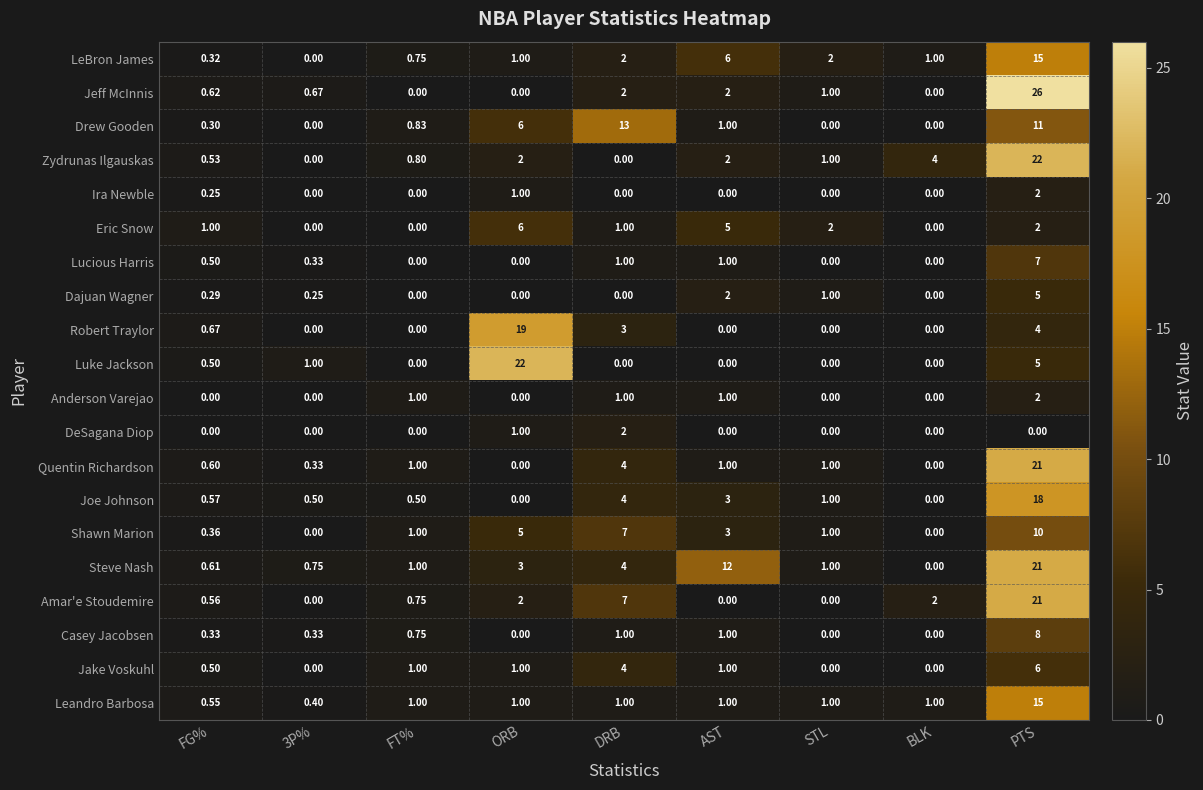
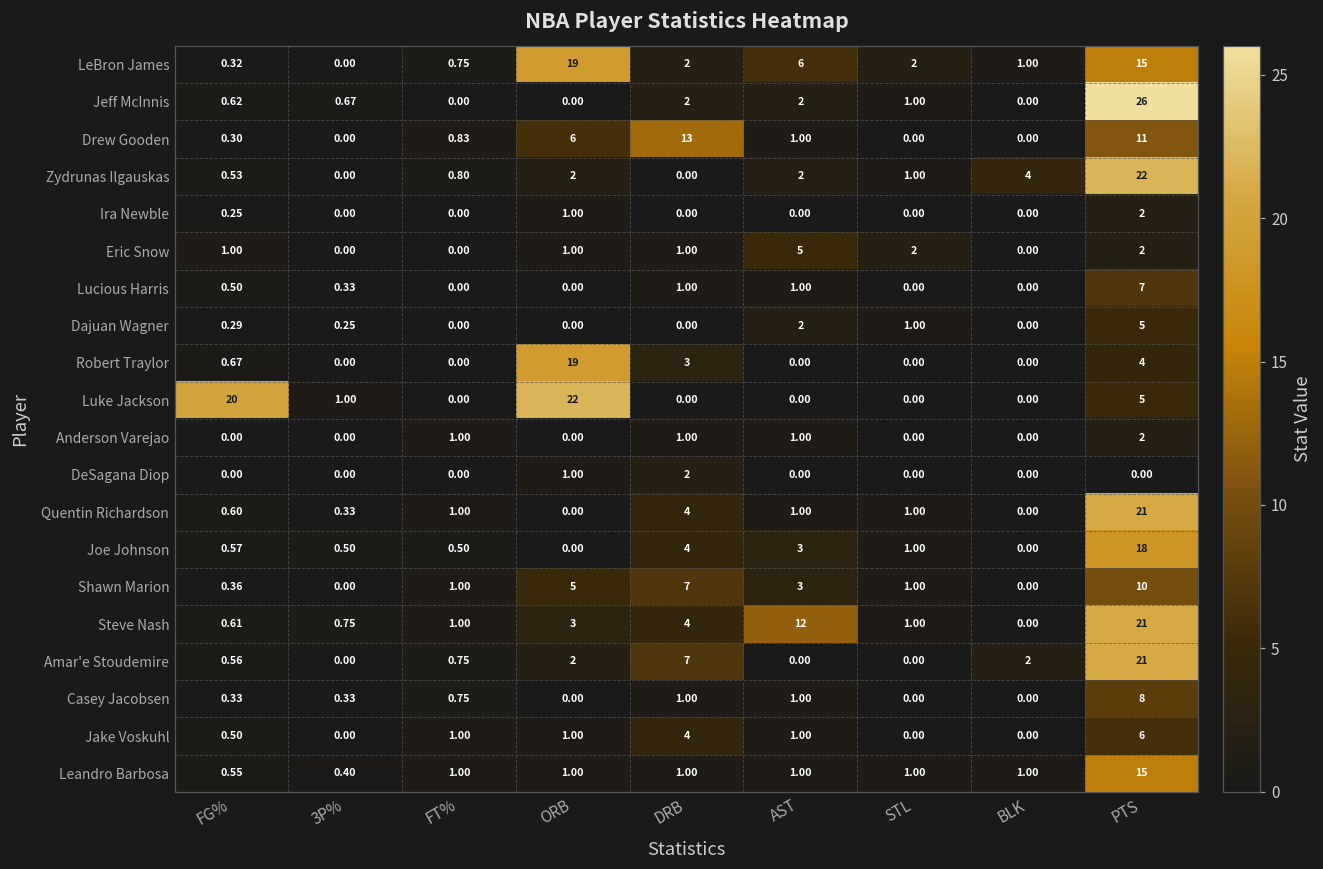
  {
    "LeBron James": {
      "FG%": 0.32,
      "3P%": 0.00,
      "FT%": 0.75,
-     "ORB": 1.00,
+     "ORB": 19,
      "DRB": 2,
      "AST": 6,
      "STL": 2,
      "BLK": 1.00,
      "PTS": 15
    },
    "Jeff McInnis": {
      "FG%": 0.62,
      "3P%": 0.67,
      "FT%": 0.00,
      "ORB": 0.00,
      "DRB": 2,
      "AST": 2,
      "STL": 1.00,
      "BLK": 0.00,
      "PTS": 26
    },
    "Drew Gooden": {
      "FG%": 0.30,
      "3P%": 0.00,
      "FT%": 0.83,
      "ORB": 6,
      "DRB": 13,
      "AST": 1.00,
      "STL": 0.00,
      "BLK": 0.00,
      "PTS": 11
    },
    "Zydrunas Ilgauskas": {
      "FG%": 0.53,
      "3P%": 0.00,
      "FT%": 0.80,
      "ORB": 2,
      "DRB": 0.00,
      "AST": 2,
      "STL": 1.00,
      "BLK": 4,
      "PTS": 22
    },
    "Ira Newble": {
      "FG%": 0.25,
      "3P%": 0.00,
      "FT%": 0.00,
      "ORB": 1.00,
      "DRB": 0.00,
      "AST": 0.00,
      "STL": 0.00,
      "BLK": 0.00,
      "PTS": 2
    },
    "Eric Snow": {
      "FG%": 1.00,
      "3P%": 0.00,
      "FT%": 0.00,
-     "ORB": 6,
+     "ORB": 1.00,
      "DRB": 1.00,
      "AST": 5,
      "STL": 2,
      "BLK": 0.00,
      "PTS": 2
    },
    "Lucious Harris": {
      "FG%": 0.50,
      "3P%": 0.33,
      "FT%": 0.00,
      "ORB": 0.00,
      "DRB": 1.00,
      "AST": 1.00,
      "STL": 0.00,
      "BLK": 0.00,
      "PTS": 7
    },
    "Dajuan Wagner": {
      "FG%": 0.29,
      "3P%": 0.25,
      "FT%": 0.00,
      "ORB": 0.00,
      "DRB": 0.00,
      "AST": 2,
      "STL": 1.00,
      "BLK": 0.00,
      "PTS": 5
    },
    "Robert Traylor": {
      "FG%": 0.67,
      "3P%": 0.00,
      "FT%": 0.00,
      "ORB": 19,
      "DRB": 3,
      "AST": 0.00,
      "STL": 0.00,
      "BLK": 0.00,
      "PTS": 4
    },
    "Luke Jackson": {
-     "FG%": 0.50,
+     "FG%": 20,
      "3P%": 1.00,
      "FT%": 0.00,
      "ORB": 22,
      "DRB": 0.00,
      "AST": 0.00,
      "STL": 0.00,
      "BLK": 0.00,
      "PTS": 5
    },
    "Anderson Varejao": {
      "FG%": 0.00,
      "3P%": 0.00,
      "FT%": 1.00,
      "ORB": 0.00,
      "DRB": 1.00,
      "AST": 1.00,
      "STL": 0.00,
      "BLK": 0.00,
      "PTS": 2
    },
    "DeSagana Diop": {
      "FG%": 0.00,
      "3P%": 0.00,
      "FT%": 0.00,
      "ORB": 1.00,
      "DRB": 2,
      "AST": 0.00,
      "STL": 0.00,
      "BLK": 0.00,
      "PTS": 0.00
    },
    "Quentin Richardson": {
      "FG%": 0.60,
      "3P%": 0.33,
      "FT%": 1.00,
      "ORB": 0.00,
      "DRB": 4,
      "AST": 1.00,
      "STL": 1.00,
      "BLK": 0.00,
      "PTS": 21
    },
    "Joe Johnson": {
      "FG%": 0.57,
      "3P%": 0.50,
      "FT%": 0.50,
      "ORB": 0.00,
      "DRB": 4,
      "AST": 3,
      "STL": 1.00,
      "BLK": 0.00,
      "PTS": 18
    },
    "Shawn Marion": {
      "FG%": 0.36,
      "3P%": 0.00,
      "FT%": 1.00,
      "ORB": 5,
      "DRB": 7,
      "AST": 3,
      "STL": 1.00,
      "BLK": 0.00,
      "PTS": 10
    },
    "Steve Nash": {
      "FG%": 0.61,
      "3P%": 0.75,
      "FT%": 1.00,
      "ORB": 3,
      "DRB": 4,
      "AST": 12,
      "STL": 1.00,
      "BLK": 0.00,
      "PTS": 21
    },
    "Amar'e Stoudemire": {
      "FG%": 0.56,
      "3P%": 0.00,
      "FT%": 0.75,
      "ORB": 2,
      "DRB": 7,
      "AST": 0.00,
      "STL": 0.00,
      "BLK": 2,
      "PTS": 21
    },
    "Casey Jacobsen": {
      "FG%": 0.33,
      "3P%": 0.33,
      "FT%": 0.75,
      "ORB": 0.00,
      "DRB": 1.00,
      "AST": 1.00,
      "STL": 0.00,
      "BLK": 0.00,
      "PTS": 8
    },
    "Jake Voskuhl": {
      "FG%": 0.50,
      "3P%": 0.00,
      "FT%": 1.00,
      "ORB": 1.00,
      "DRB": 4,
      "AST": 1.00,
      "STL": 0.00,
      "BLK": 0.00,
      "PTS": 6
    },
    "Leandro Barbosa": {
      "FG%": 0.55,
      "3P%": 0.40,
      "FT%": 1.00,
      "ORB": 1.00,
      "DRB": 1.00,
      "AST": 1.00,
      "STL": 1.00,
      "BLK": 1.00,
      "PTS": 15
    }
  }
